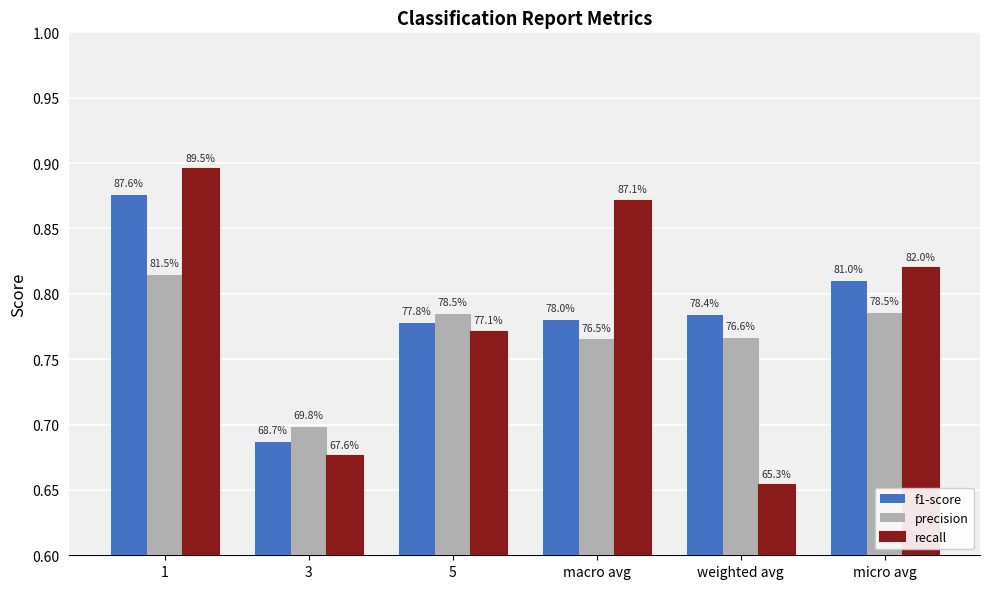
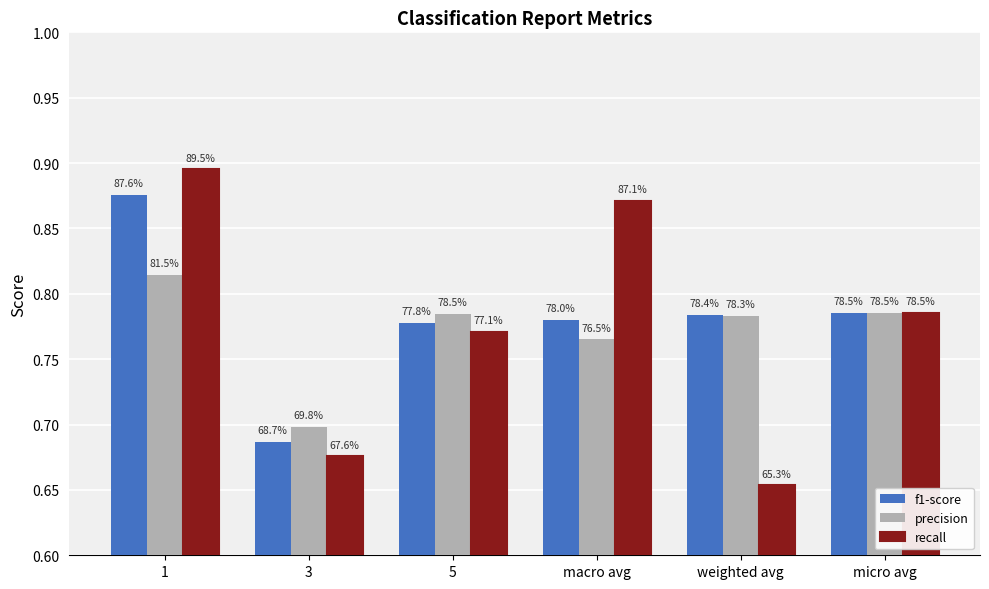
  {
    "f1-score": {
      "1": "87.6%",
      "3": "68.7%",
      "5": "77.8%",
      "macro avg": "78.0%",
      "weighted avg": "78.4%",
-     "micro avg": "81.0%"
+     "micro avg": "78.5%"
    },
    "precision": {
      "1": "81.5%",
      "3": "69.8%",
      "5": "78.5%",
      "macro avg": "76.5%",
-     "weighted avg": "76.6%",
+     "weighted avg": "78.3%",
      "micro avg": "78.5%"
    },
    "recall": {
      "1": "89.5%",
      "3": "67.6%",
      "5": "77.1%",
      "macro avg": "87.1%",
      "weighted avg": "65.3%",
-     "micro avg": "82.0%"
+     "micro avg": "78.5%"
    }
  }
